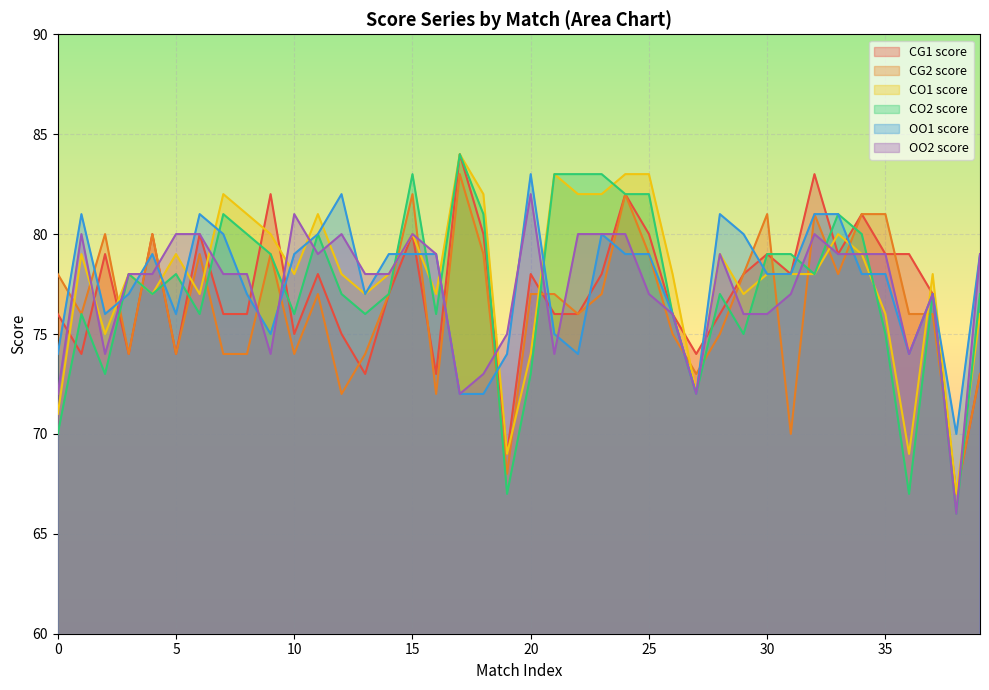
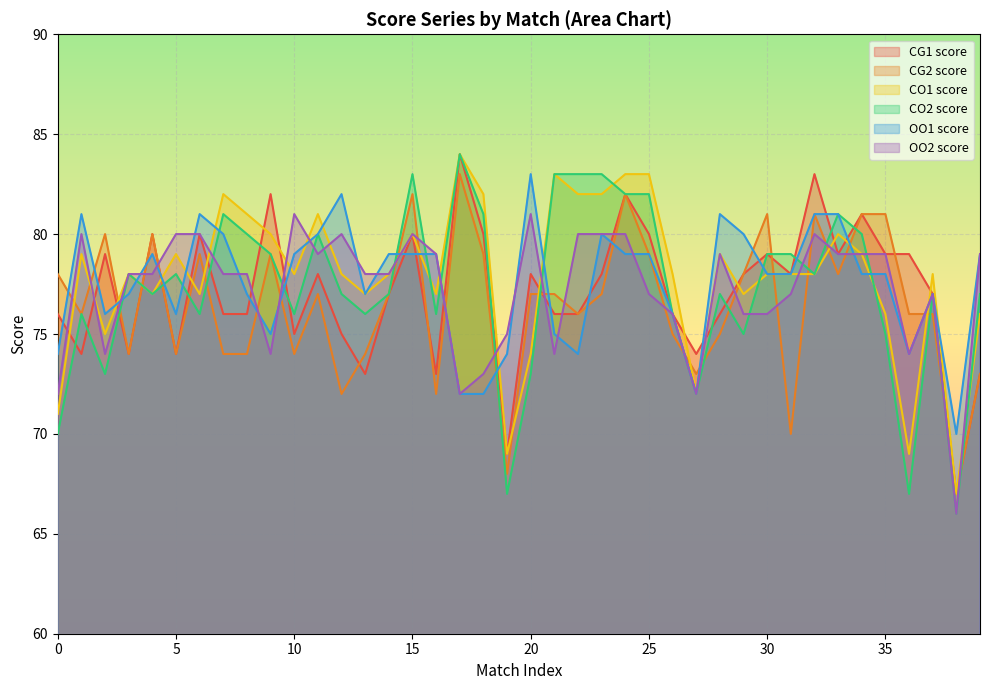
  {
    "CO2 score": {
      "0": 70,
      "5": 78,
      "10": 76,
      "15": 83,
      "20": 73,
      "25": 82,
      "35": 75
    },
    "OO1 score": {
      "0": 74,
      "5": 76,
      "10": 79,
      "15": 79,
      "20": 83,
      "35": 78
    },
    "OO2 score": {
      "0": 72,
      "5": 80,
      "10": 81,
-     "20": 82,
+     "20": 81,
      "25": 77,
      "30": 76
    }
  }
